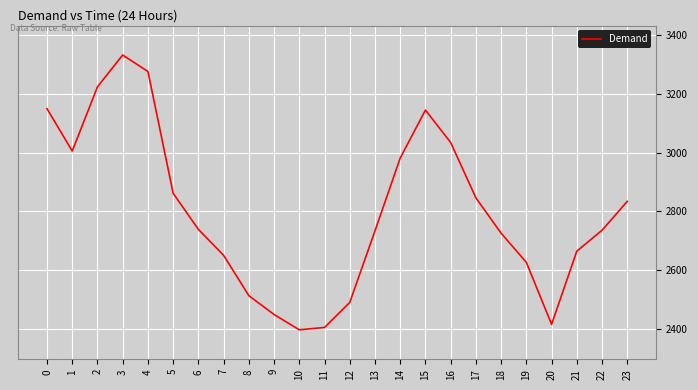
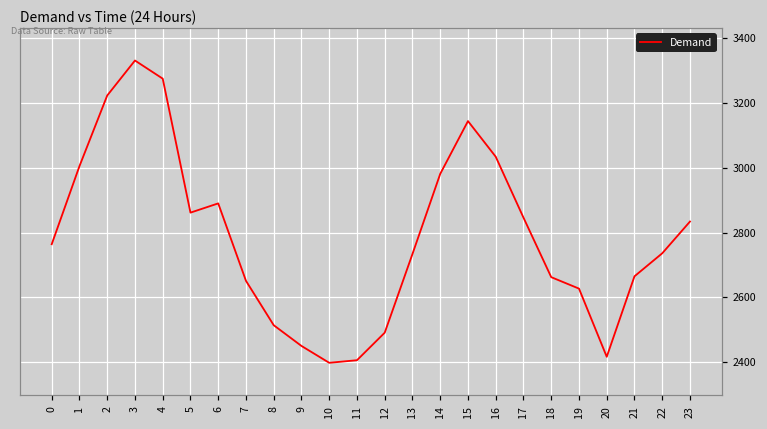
  {
-   "0": 3150,
+   "0": 2760,
    "1": 3010,
    "2": 3220,
    "3": 3330,
    "4": 3280,
    "5": 2860,
-   "6": 2740,
+   "6": 2890,
    "7": 2650,
    "8": 2510,
    "9": 2450,
    "10": 2400,
    "11": 2410,
    "12": 2490,
    "13": 2730,
    "14": 2980,
    "15": 3140,
    "16": 3030,
    "17": 2850,
-   "18": 2730,
+   "18": 2660,
    "19": 2630,
    "20": 2420,
    "21": 2670,
    "22": 2740,
    "23": 2830
  }
